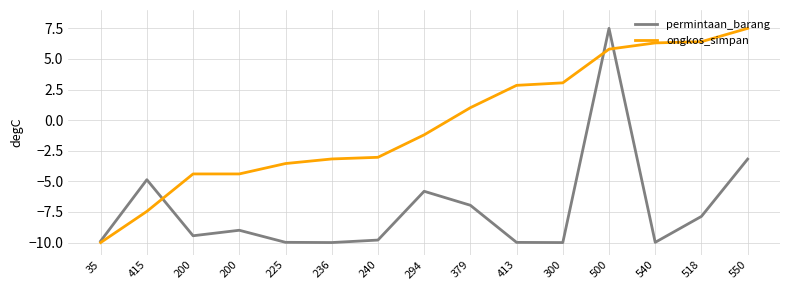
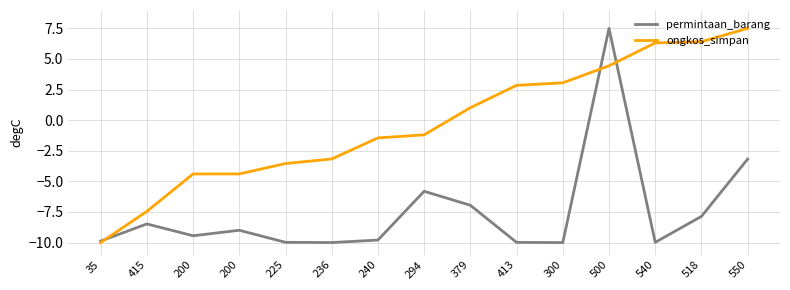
  {
    "permintaan_barang": {
-     "415": -4.9,
+     "415": -8.5,
      "225": -10.0,
      "236": -10.0,
      "240": -9.8,
      "294": -5.8,
      "379": -7.0,
      "413": -10.0,
      "300": -10.0,
      "500": 7.5,
      "540": -10.0,
      "518": -7.9,
      "550": -3.2
    },
    "ongkos_simpan": {
      "415": -7.5,
      "225": -3.5,
      "236": -3.2,
-     "240": -3.0,
+     "240": -1.4,
      "294": -1.2,
      "379": 1.0,
      "413": 2.8,
      "300": 3.0,
-     "500": 5.8,
+     "500": 4.4,
      "540": 6.3,
      "518": 6.4,
      "550": 7.5
    }
  }
